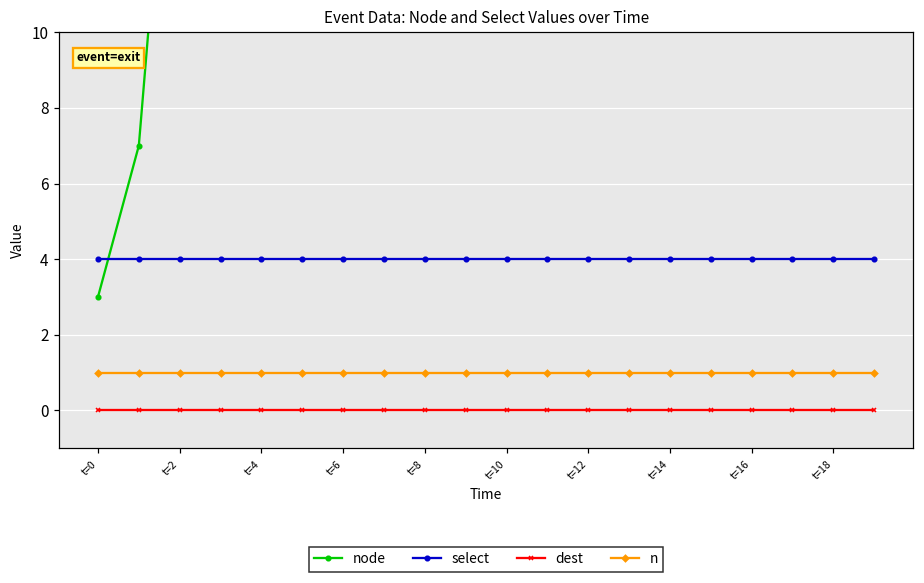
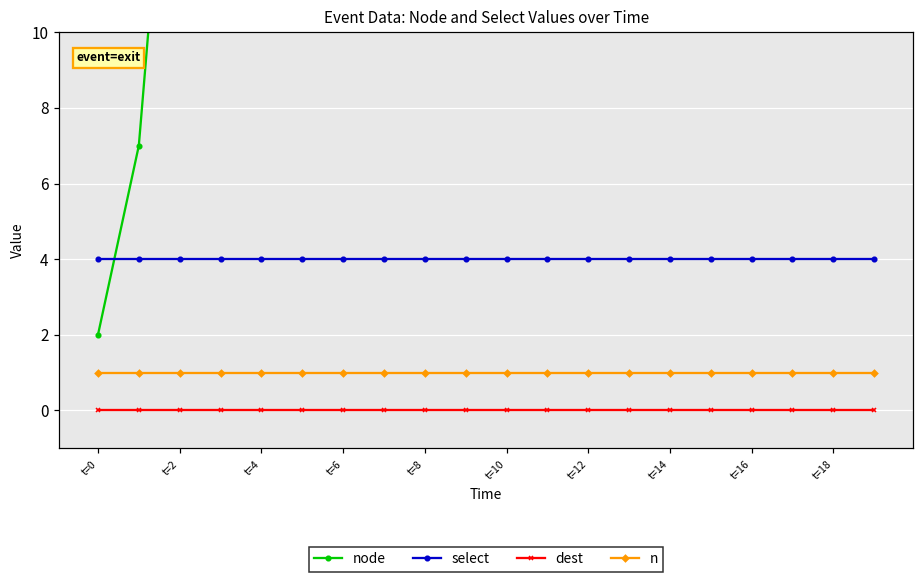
  {
    "node": {
-     "t=0": 3
+     "t=0": 2
    },
    "select": {
      "t=0": 4,
      "t=2": 4,
      "t=4": 4,
      "t=6": 4,
      "t=8": 4,
      "t=10": 4,
      "t=12": 4,
      "t=14": 4,
      "t=16": 4,
      "t=18": 4
    },
    "dest": {
      "t=0": 0,
      "t=2": 0,
      "t=4": 0,
      "t=6": 0,
      "t=8": 0,
      "t=10": 0,
      "t=12": 0,
      "t=14": 0,
      "t=16": 0,
      "t=18": 0
    },
    "n": {
      "t=0": 1,
      "t=2": 1,
      "t=4": 1,
      "t=6": 1,
      "t=8": 1,
      "t=10": 1,
      "t=12": 1,
      "t=14": 1,
      "t=16": 1,
      "t=18": 1
    }
  }
